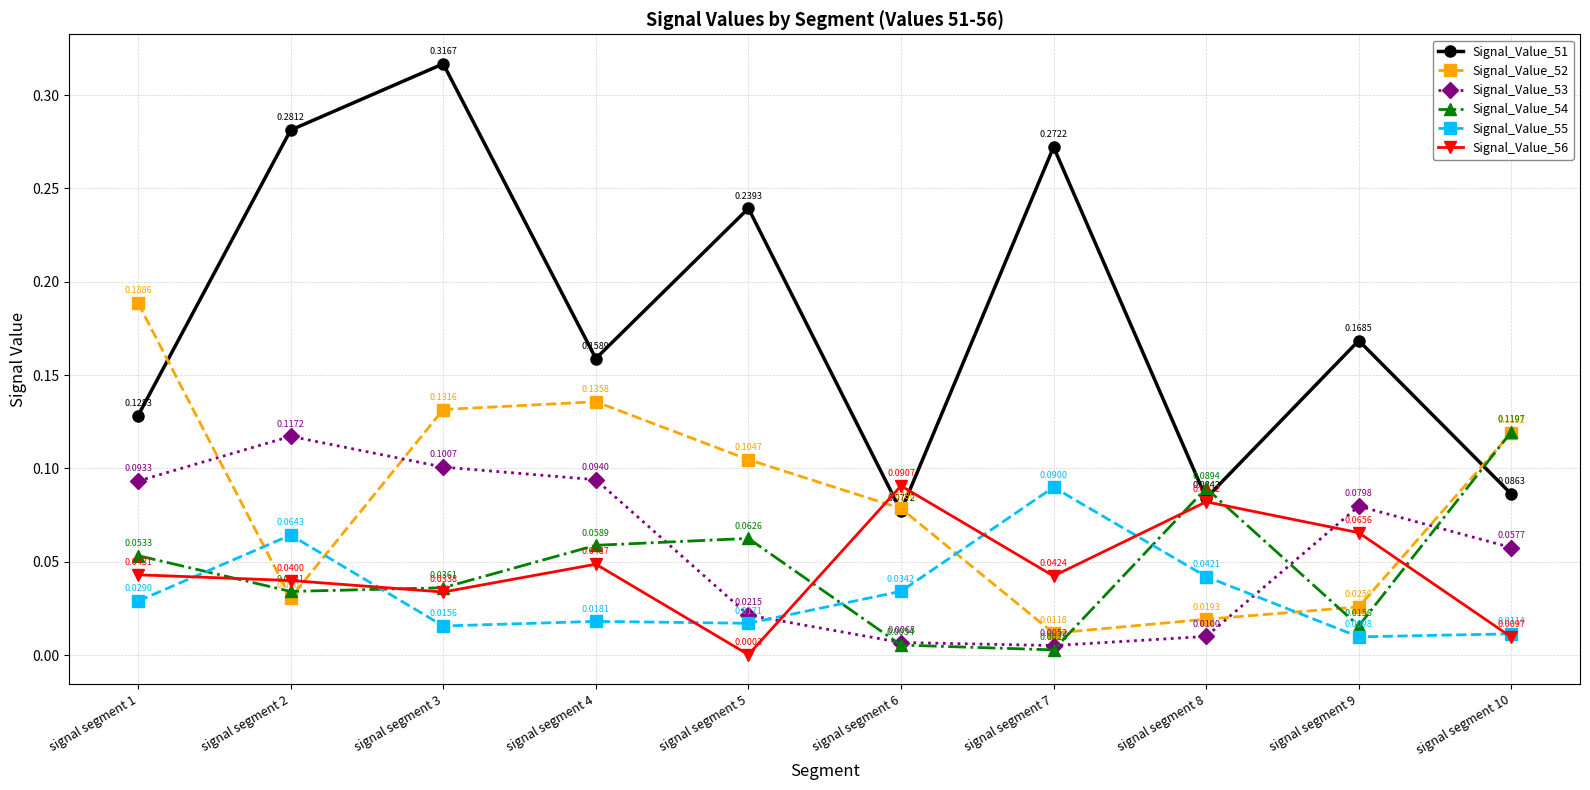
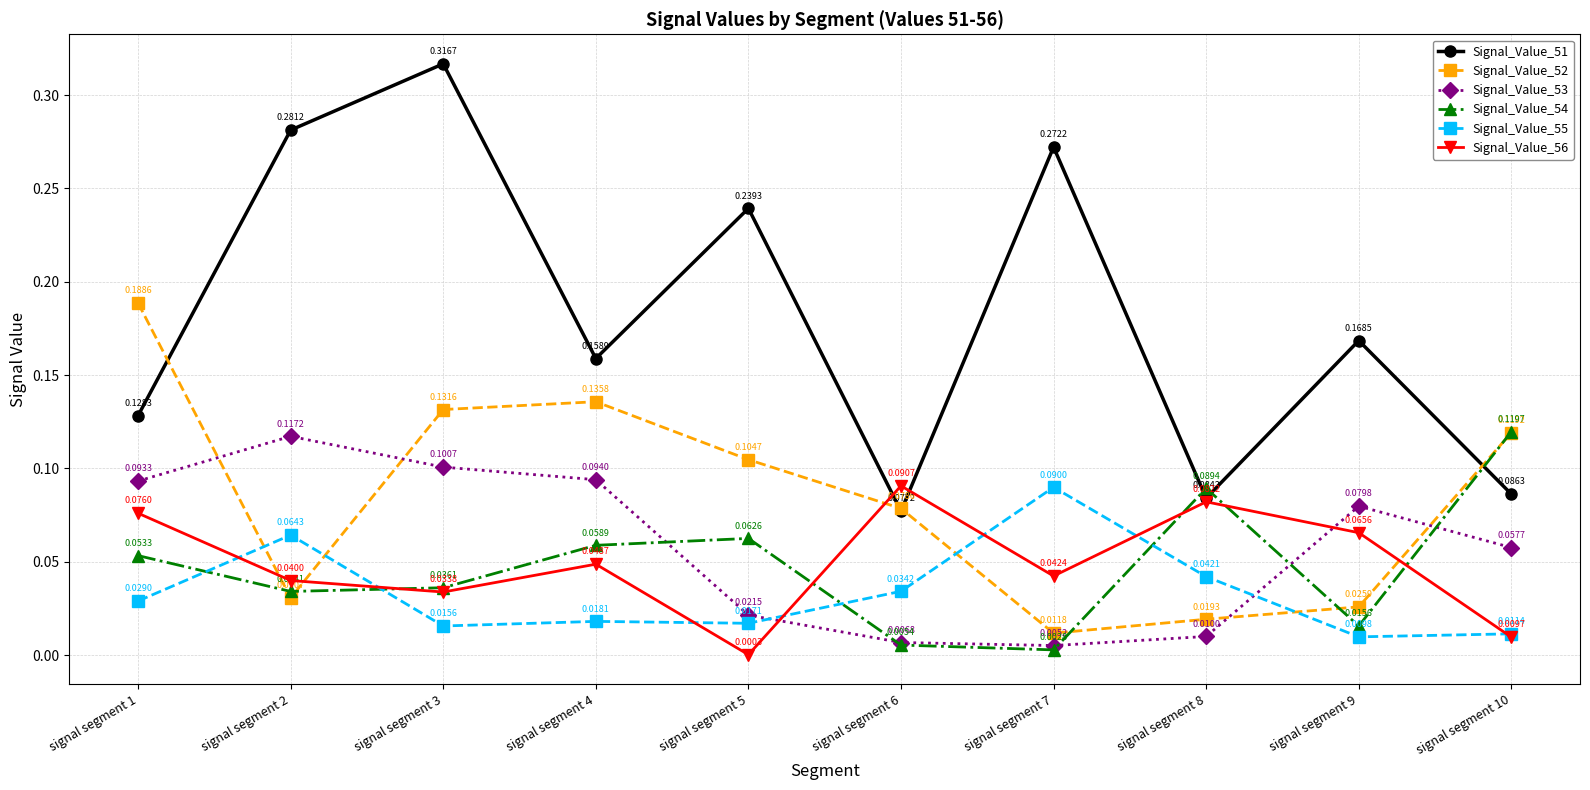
  {
    "Signal_Value_51": {
      "signal segment 1": 0.1283,
      "signal segment 2": 0.2812,
      "signal segment 3": 0.3167,
      "signal segment 4": 0.1589,
      "signal segment 5": 0.2393,
      "signal segment 7": 0.2722,
      "signal segment 9": 0.1685,
      "signal segment 10": 0.0863
    },
    "Signal_Value_52": {
      "signal segment 1": 0.1886,
      "signal segment 3": 0.1316,
      "signal segment 4": 0.1358,
      "signal segment 5": 0.1047,
      "signal segment 7": 0.0118,
      "signal segment 8": 0.0193,
      "signal segment 9": 0.0259
    },
    "Signal_Value_53": {
      "signal segment 1": 0.0933,
      "signal segment 2": 0.1172,
      "signal segment 3": 0.1007,
      "signal segment 4": 0.0940,
      "signal segment 5": 0.0215,
      "signal segment 9": 0.0798,
      "signal segment 10": 0.0577
    },
    "Signal_Value_54": {
      "signal segment 1": 0.0533,
      "signal segment 4": 0.0589,
      "signal segment 5": 0.0626,
      "signal segment 8": 0.0894,
      "signal segment 9": 0.0156
    },
    "Signal_Value_55": {
      "signal segment 1": 0.0290,
      "signal segment 2": 0.0643,
      "signal segment 3": 0.0156,
      "signal segment 4": 0.0181,
      "signal segment 6": 0.0342,
      "signal segment 7": 0.0900,
      "signal segment 8": 0.0421
    },
    "Signal_Value_56": {
-     "signal segment 1": 0.0431,
+     "signal segment 1": 0.0760,
      "signal segment 2": 0.0400,
      "signal segment 4": 0.0487,
      "signal segment 5": 0.0003,
      "signal segment 6": 0.0907,
      "signal segment 7": 0.0424,
      "signal segment 9": 0.0656
    }
  }
